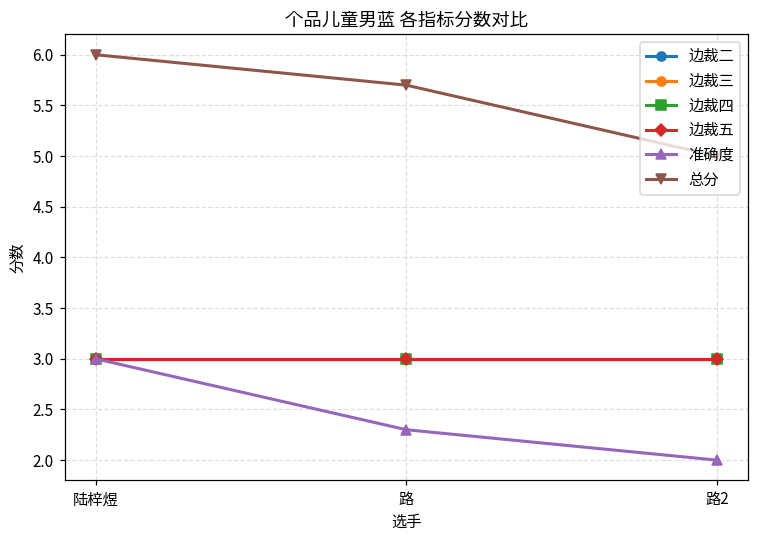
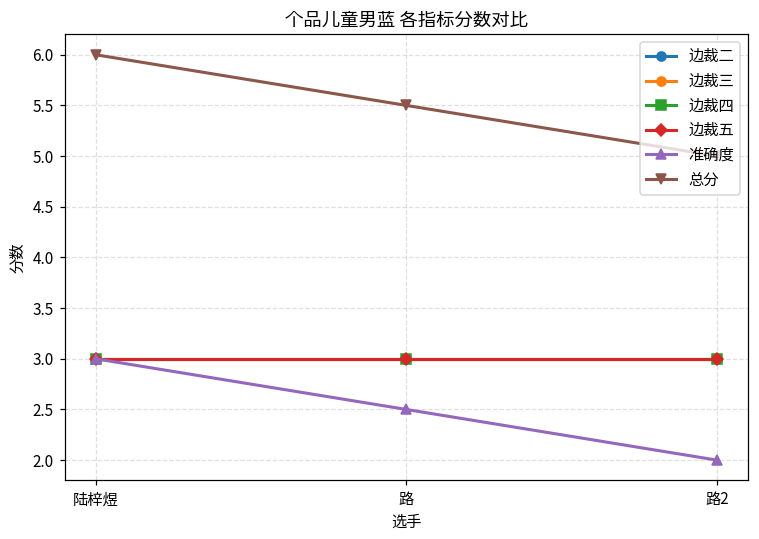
  {
    "边裁五": {
      "路": 3.0,
      "路2": 3.0
    },
    "准确度": {
-     "路": 2.3,
+     "路": 2.5,
      "路2": 2.0
    },
    "总分": {
      "陆梓煜": 6.0,
-     "路": 5.7
+     "路": 5.5
    }
  }
